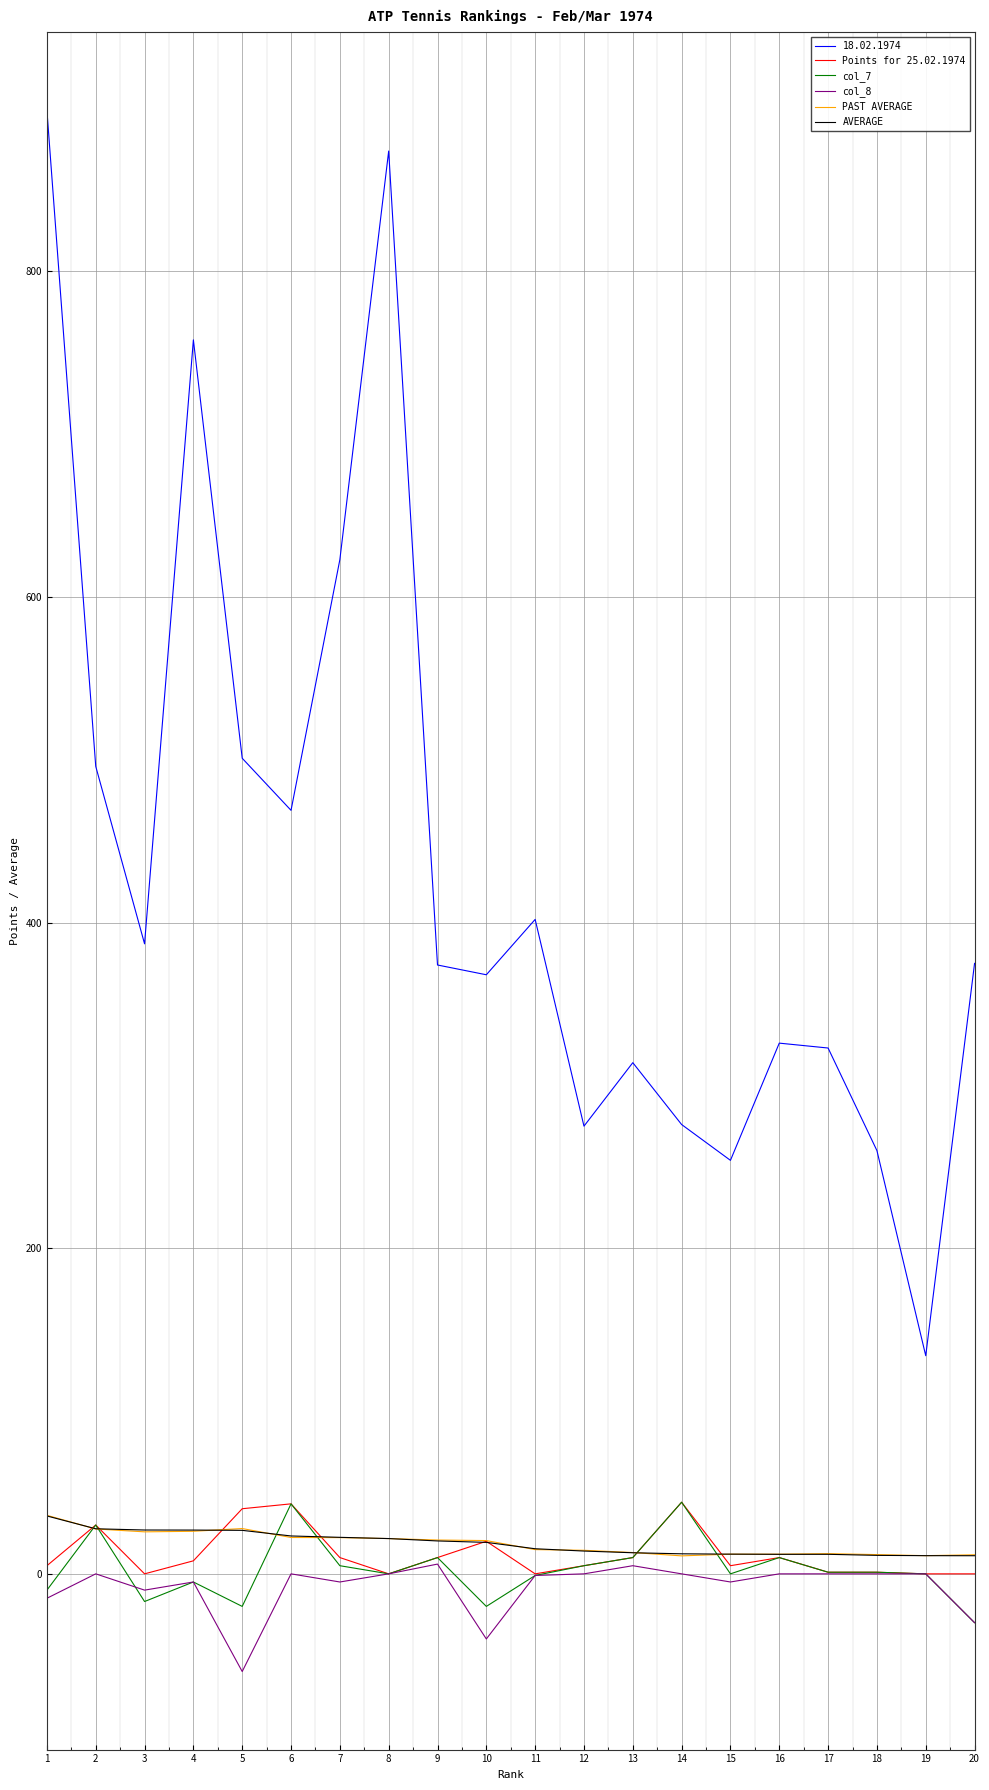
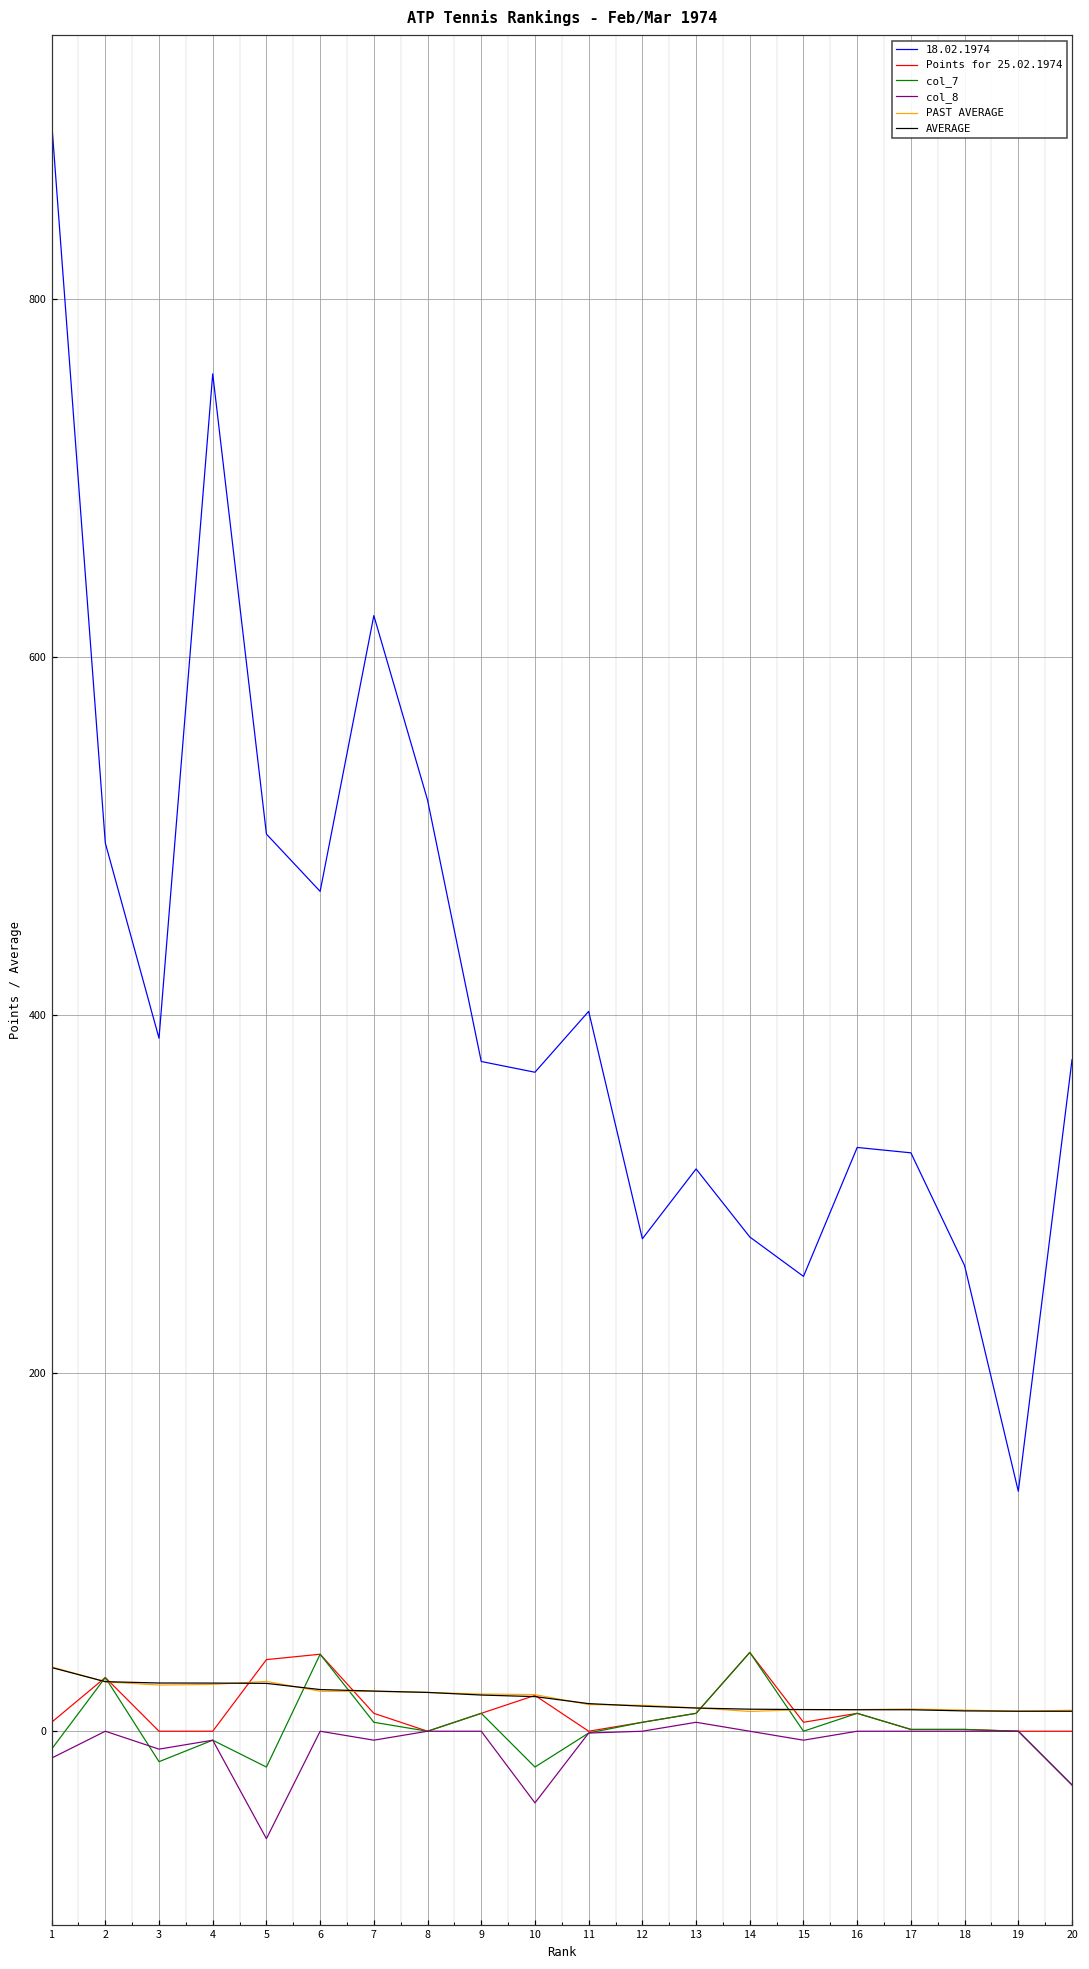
  {
    "18.02.1974": {
      "1": 899,
      "2": 496,
      "3": 387,
      "4": 758,
      "5": 501,
      "6": 469,
      "7": 623,
-     "8": 874,
+     "8": 520,
      "9": 374,
      "10": 368,
      "11": 402,
      "12": 275,
      "13": 314,
      "14": 276,
      "15": 254,
      "16": 326,
      "17": 323,
      "18": 260,
      "19": 134,
      "20": 375
    },
    "Points for 25.02.1974": {
      "1": 5,
      "3": 0,
-     "4": 8,
+     "4": 0,
      "5": 40,
      "7": 10,
      "15": 5,
      "20": 0
    },
    "col_7": {
      "1": -10,
      "3": -17,
      "5": -20,
      "7": 5,
      "10": -20,
      "15": 0
    },
    "col_8": {
      "1": -15,
      "2": 0,
      "3": -10,
      "5": -60,
      "6": 0,
      "7": -5,
-     "9": 6,
+     "9": 0,
      "10": -40,
      "12": 0,
      "13": 5,
      "14": 0,
      "15": -5,
      "16": 0
    }
  }
